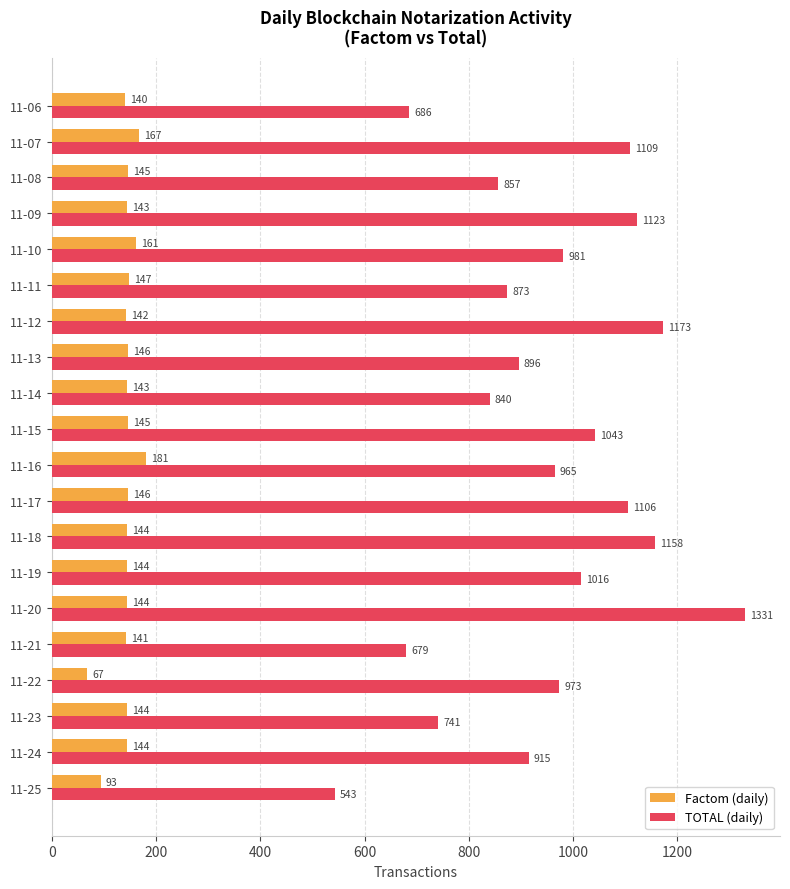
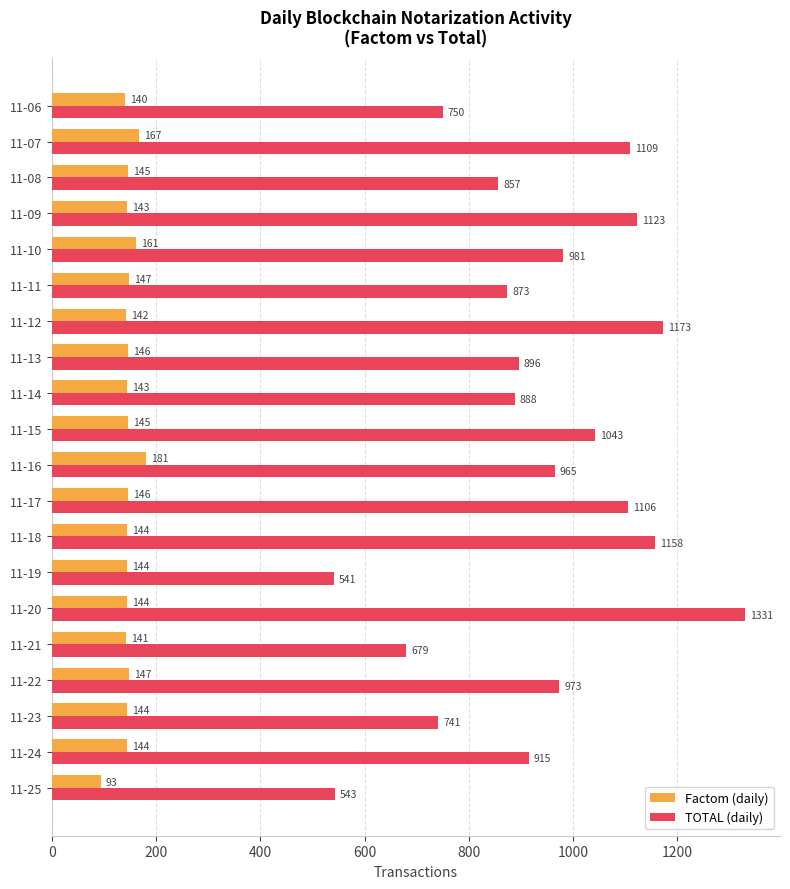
  {
    "Factom (daily)": {
      "11-06": 140,
      "11-07": 167,
      "11-08": 145,
      "11-09": 143,
      "11-10": 161,
      "11-11": 147,
      "11-12": 142,
      "11-13": 146,
      "11-14": 143,
      "11-15": 145,
      "11-16": 181,
      "11-17": 146,
      "11-18": 144,
      "11-19": 144,
      "11-20": 144,
      "11-21": 141,
-     "11-22": 67,
+     "11-22": 147,
      "11-23": 144,
      "11-24": 144,
      "11-25": 93
    },
    "TOTAL (daily)": {
-     "11-06": 686,
+     "11-06": 750,
      "11-07": 1109,
      "11-08": 857,
      "11-09": 1123,
      "11-10": 981,
      "11-11": 873,
      "11-12": 1173,
      "11-13": 896,
-     "11-14": 840,
+     "11-14": 888,
      "11-15": 1043,
      "11-16": 965,
      "11-17": 1106,
      "11-18": 1158,
-     "11-19": 1016,
+     "11-19": 541,
      "11-20": 1331,
      "11-21": 679,
      "11-22": 973,
      "11-23": 741,
      "11-24": 915,
      "11-25": 543
    }
  }
